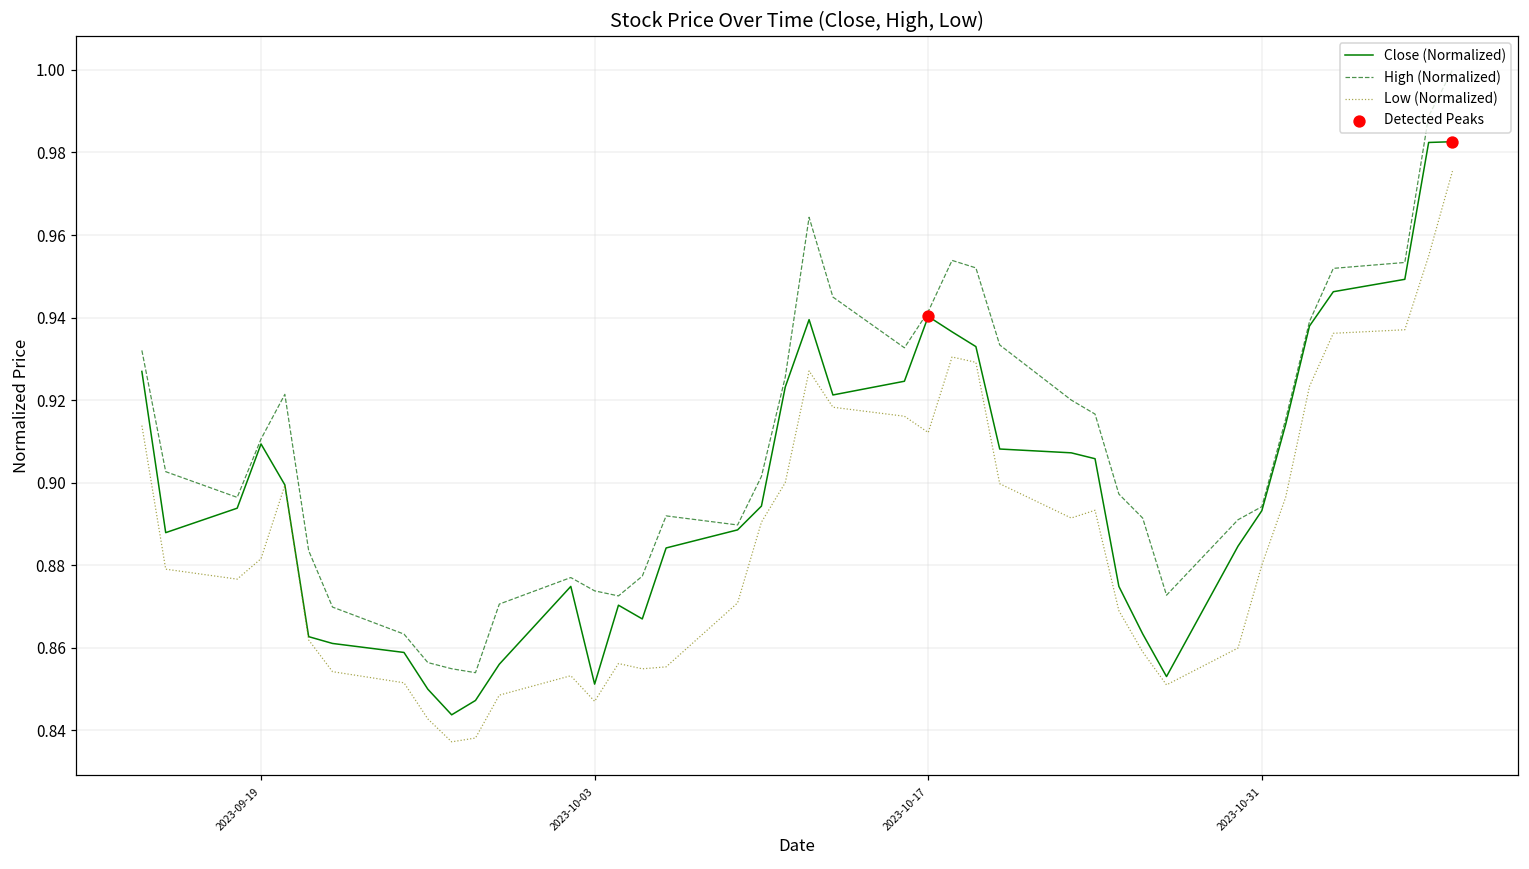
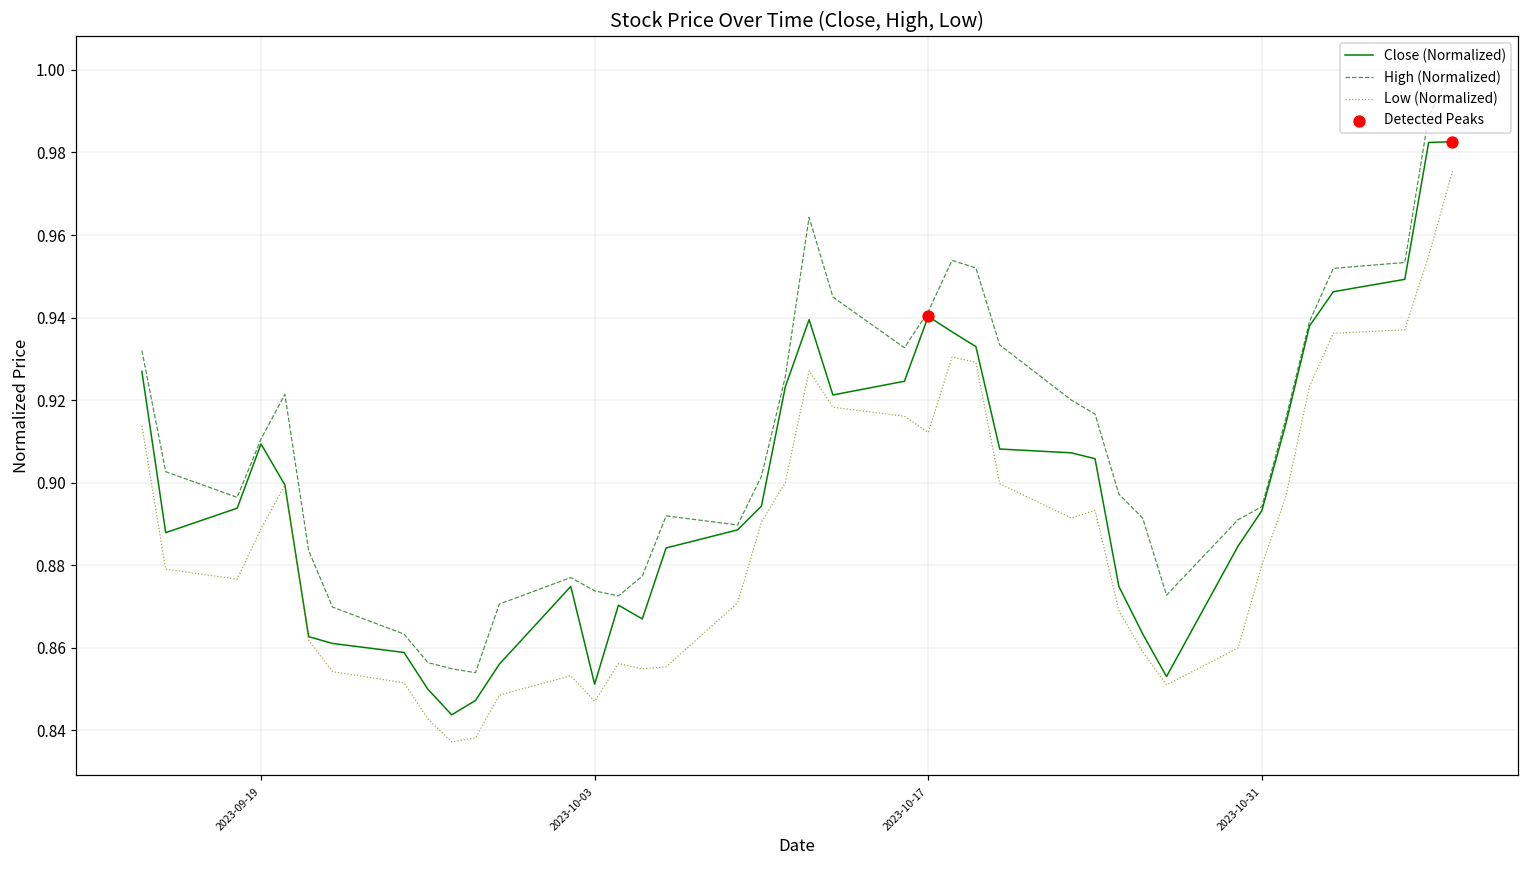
  {
    "Low (Normalized)": {
-     "2023-09-19": 0.882,
+     "2023-09-19": 0.889,
      "2023-10-03": 0.847,
      "2023-10-17": 0.912,
      "2023-10-31": 0.880
    }
  }
